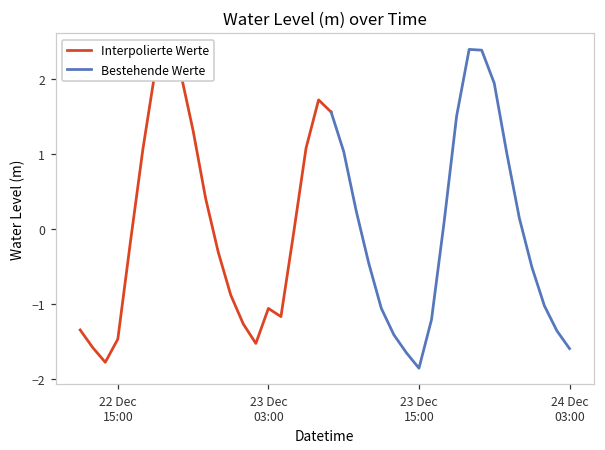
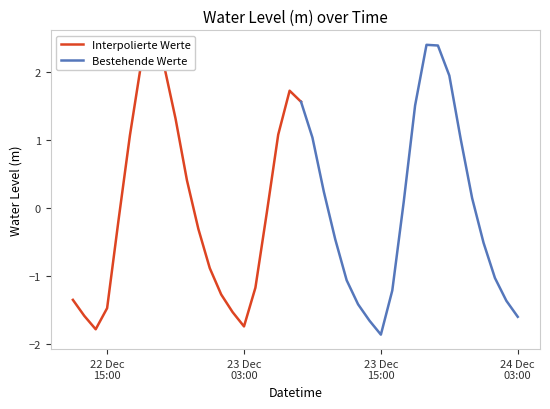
  {
    "Interpolierte Werte": {
      "22 Dec 15:00": -1.5,
-     "23 Dec 03:00": -1.1
+     "23 Dec 03:00": -1.7
    },
    "Bestehende Werte": {
      "23 Dec 15:00": -1.9,
      "24 Dec 03:00": -1.6
    }
  }
